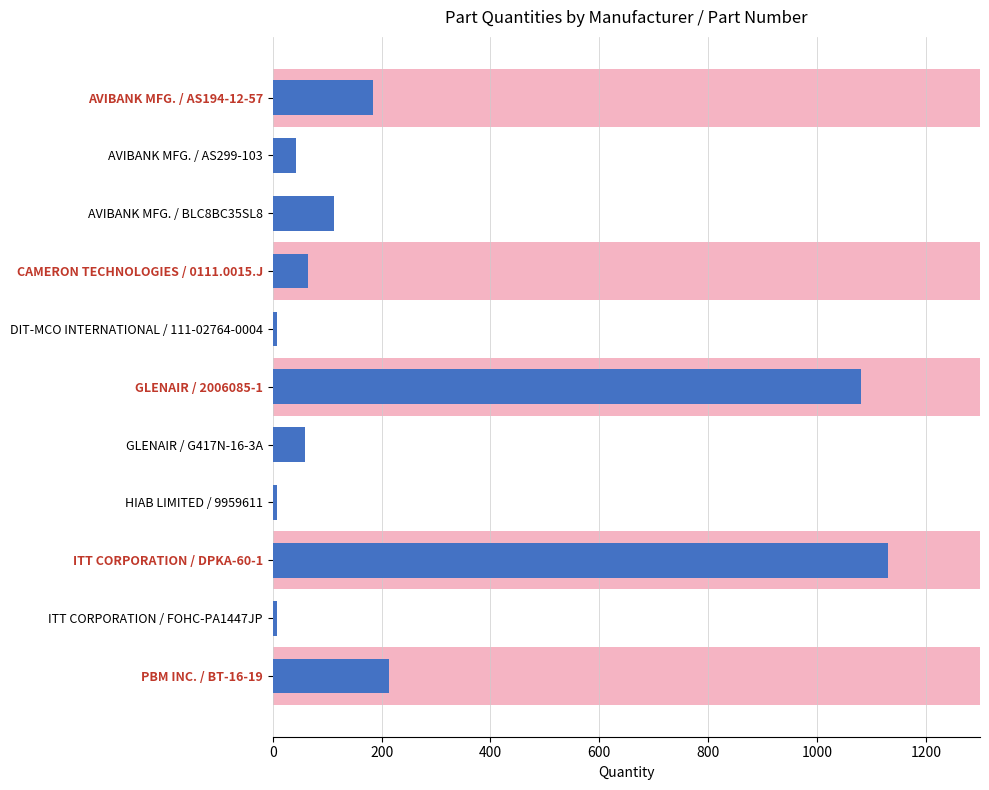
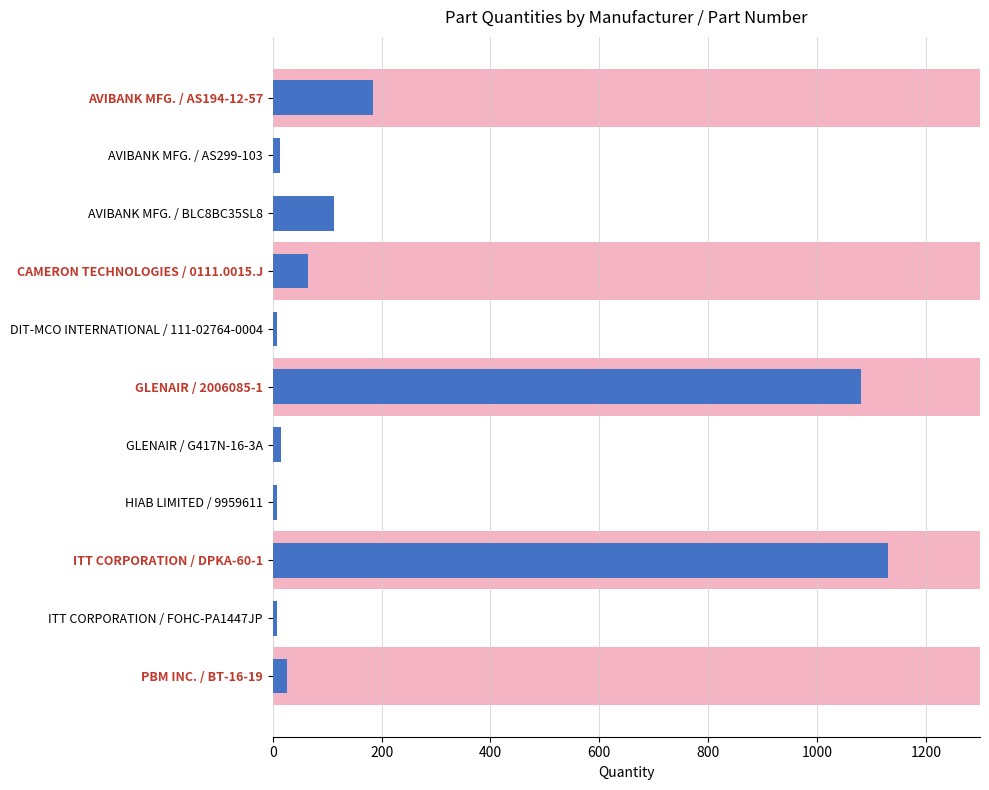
  {
    "AVIBANK MFG. / AS194-12-57": 180,
-   "AVIBANK MFG. / AS299-103": 40,
+   "AVIBANK MFG. / AS299-103": 10,
    "AVIBANK MFG. / BLC8BC35SL8": 110,
    "CAMERON TECHNOLOGIES / 0111.0015.J": 60,
    "DIT-MCO INTERNATIONAL / 111-02764-0004": 10,
    "GLENAIR / 2006085-1": 1080,
-   "GLENAIR / G417N-16-3A": 60,
+   "GLENAIR / G417N-16-3A": 20,
    "HIAB LIMITED / 9959611": 10,
    "ITT CORPORATION / DPKA-60-1": 1130,
    "ITT CORPORATION / FOHC-PA1447JP": 10,
-   "PBM INC. / BT-16-19": 210
+   "PBM INC. / BT-16-19": 30
  }
